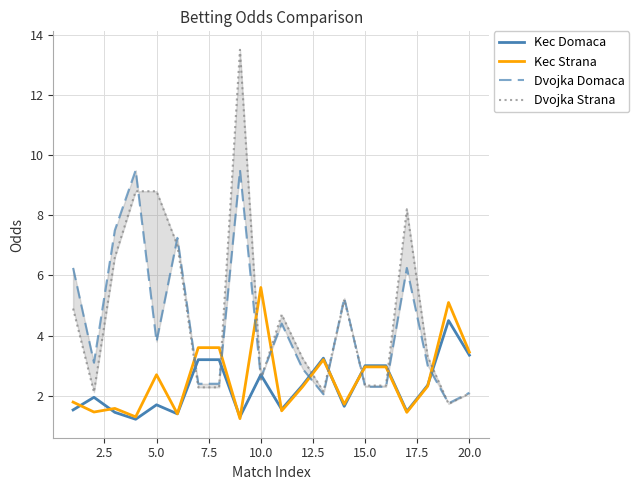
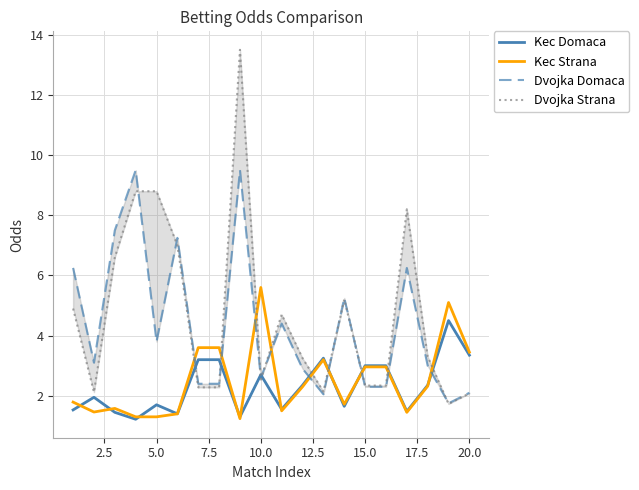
  {
    "Kec Strana": {
-     "5.0": 2.7,
+     "5.0": 1.3,
      "10.0": 5.6,
      "20.0": 3.5
    }
  }
